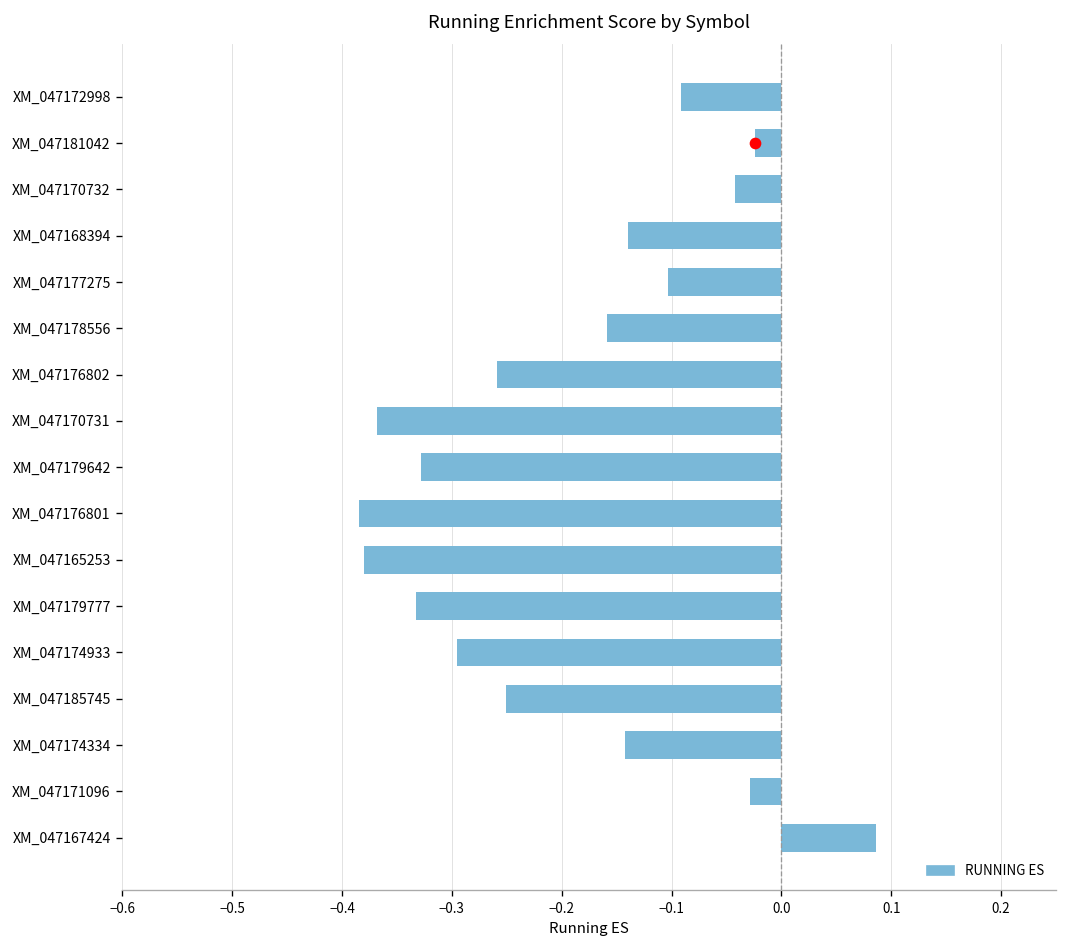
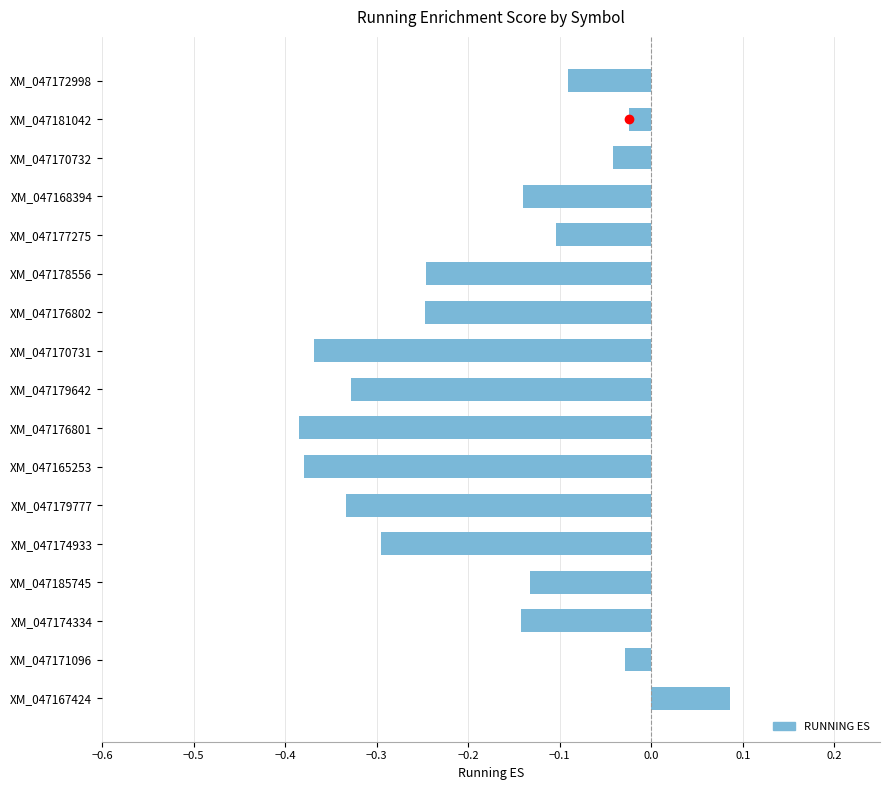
  {
    "RUNNING ES": {
      "XM_047172998": -0.09,
      "XM_047181042": -0.02,
      "XM_047170732": -0.04,
      "XM_047168394": -0.14,
      "XM_047177275": -0.10,
-     "XM_047178556": -0.16,
-     "XM_047176802": -0.26,
+     "XM_047178556": -0.25,
+     "XM_047176802": -0.25,
      "XM_047170731": -0.37,
      "XM_047179642": -0.33,
      "XM_047176801": -0.38,
      "XM_047165253": -0.38,
      "XM_047179777": -0.33,
      "XM_047174933": -0.30,
-     "XM_047185745": -0.25,
+     "XM_047185745": -0.13,
      "XM_047174334": -0.14,
      "XM_047171096": -0.03,
      "XM_047167424": 0.09
    }
  }
